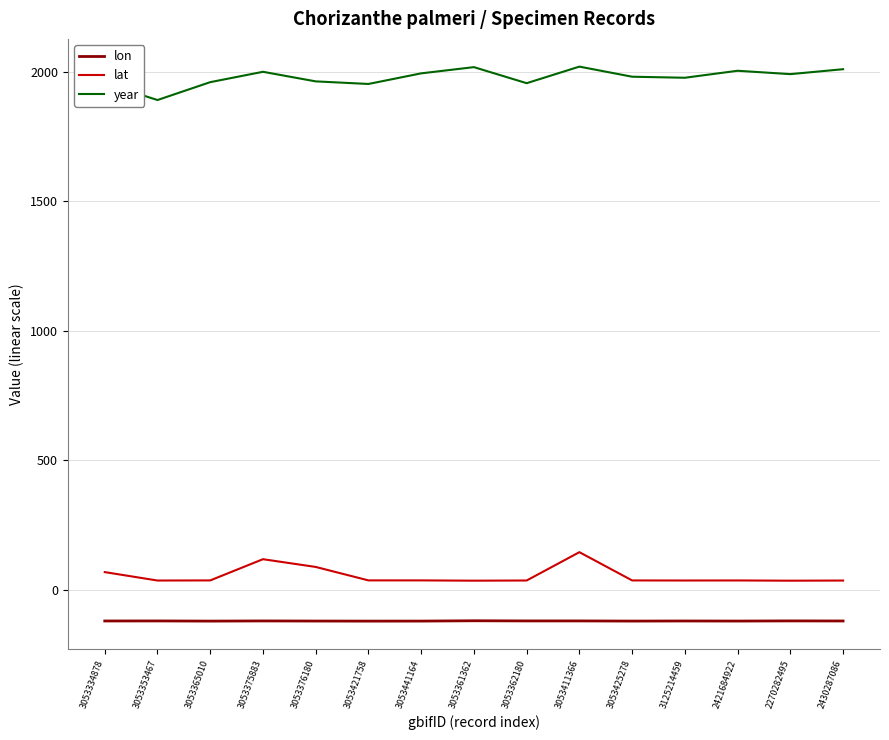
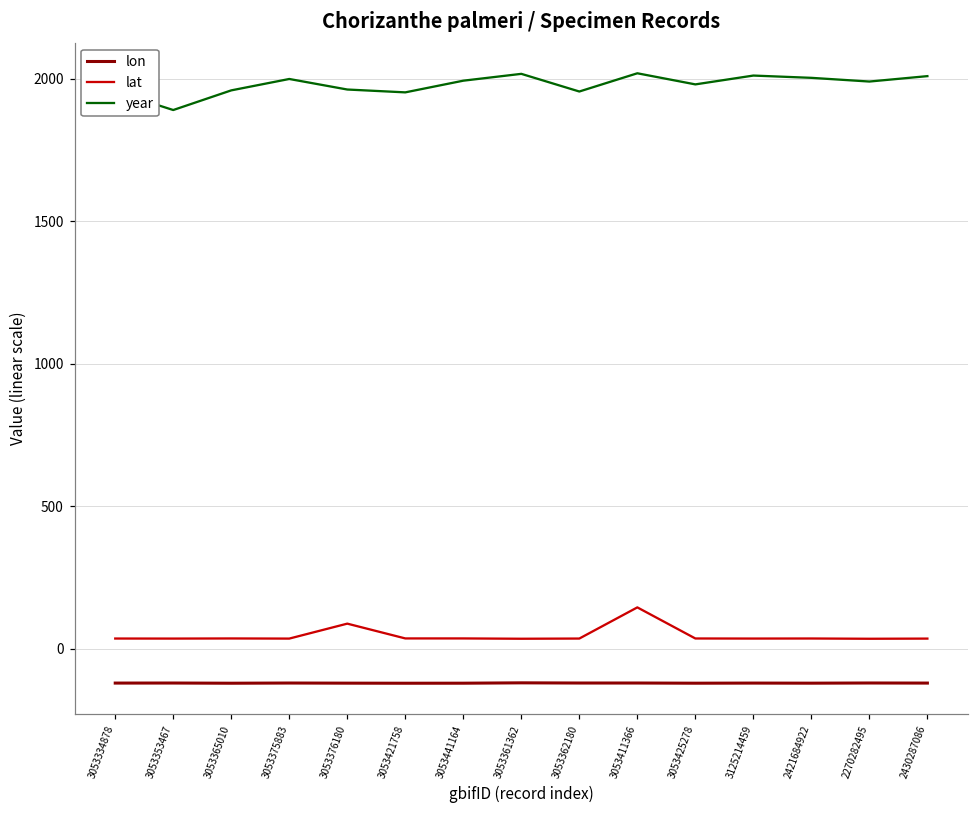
  {
    "lon": {
      "3053334878": -120,
      "3053353467": -120,
      "3053365010": -120,
      "3053375883": -120,
      "3053376180": -120,
      "3053421758": -120,
      "3053441164": -120,
      "3053361362": -120,
      "3053362180": -120,
      "3053411366": -120,
      "3053425278": -120,
      "3125214459": -120,
      "2421684922": -120,
      "2270282495": -120,
      "2430287086": -120
    },
    "lat": {
-     "3053334878": 70,
+     "3053334878": 40,
      "3053353467": 40,
      "3053365010": 40,
-     "3053375883": 120,
+     "3053375883": 40,
      "3053376180": 90,
      "3053421758": 40,
      "3053441164": 40,
      "3053361362": 30,
      "3053362180": 40,
      "3053411366": 140,
      "3053425278": 40,
      "3125214459": 40,
      "2421684922": 40,
      "2270282495": 30,
      "2430287086": 40
    },
    "year": {
      "3053353467": 1890,
      "3053365010": 1960,
      "3053375883": 2000,
      "3053376180": 1960,
      "3053421758": 1950,
      "3053441164": 1990,
      "3053361362": 2020,
      "3053362180": 1960,
      "3053411366": 2020,
      "3053425278": 1980,
-     "3125214459": 1980,
+     "3125214459": 2010,
      "2421684922": 2000,
      "2270282495": 1990,
      "2430287086": 2010
    }
  }
